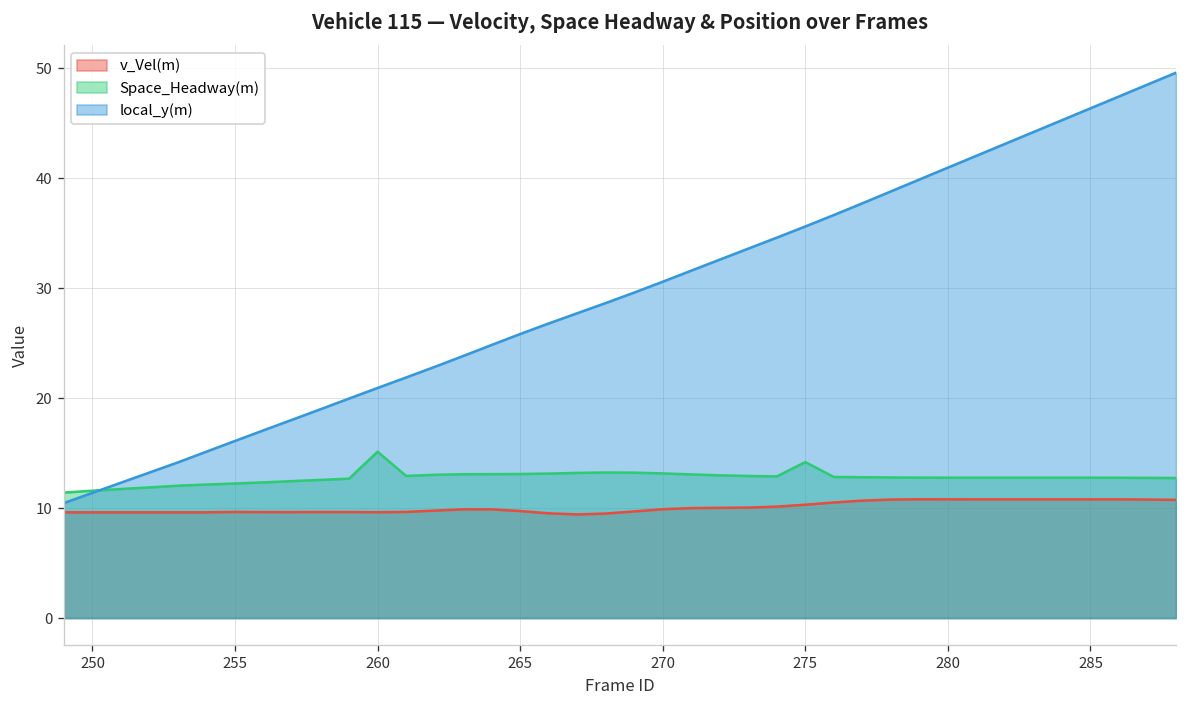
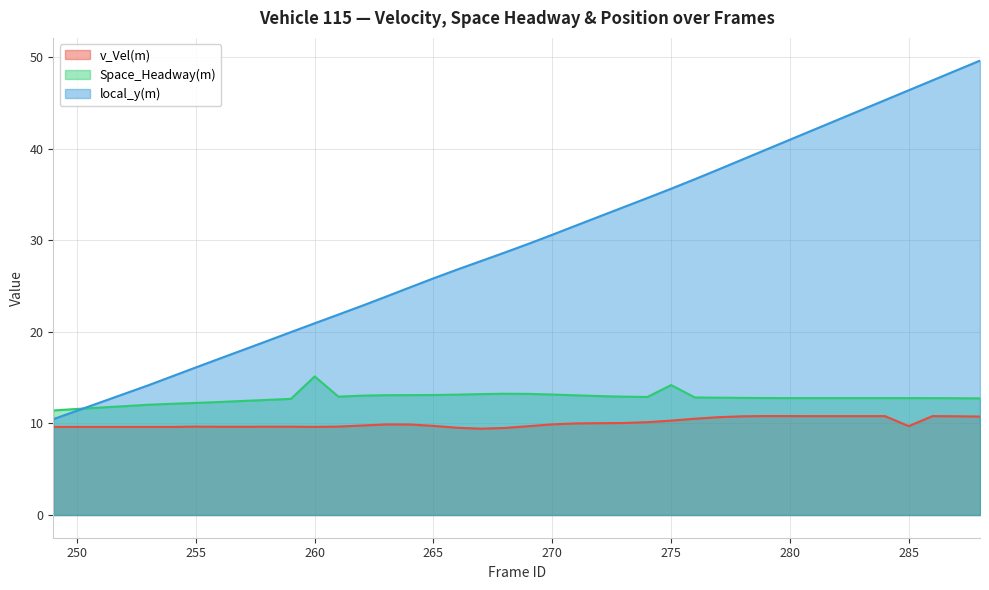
  {
    "v_Vel(m)": {
      "250": 10,
      "255": 10,
      "260": 10,
      "265": 10,
      "270": 10,
      "275": 10,
      "280": 11,
-     "285": 11
+     "285": 10
    },
    "Space_Headway(m)": {
      "255": 12,
      "260": 15,
      "265": 13,
      "270": 13,
      "275": 14,
      "280": 13,
      "285": 13
    },
    "local_y(m)": {
      "255": 16,
      "260": 21,
      "265": 26,
      "270": 31,
      "275": 36,
      "280": 41,
      "285": 46
    }
  }
